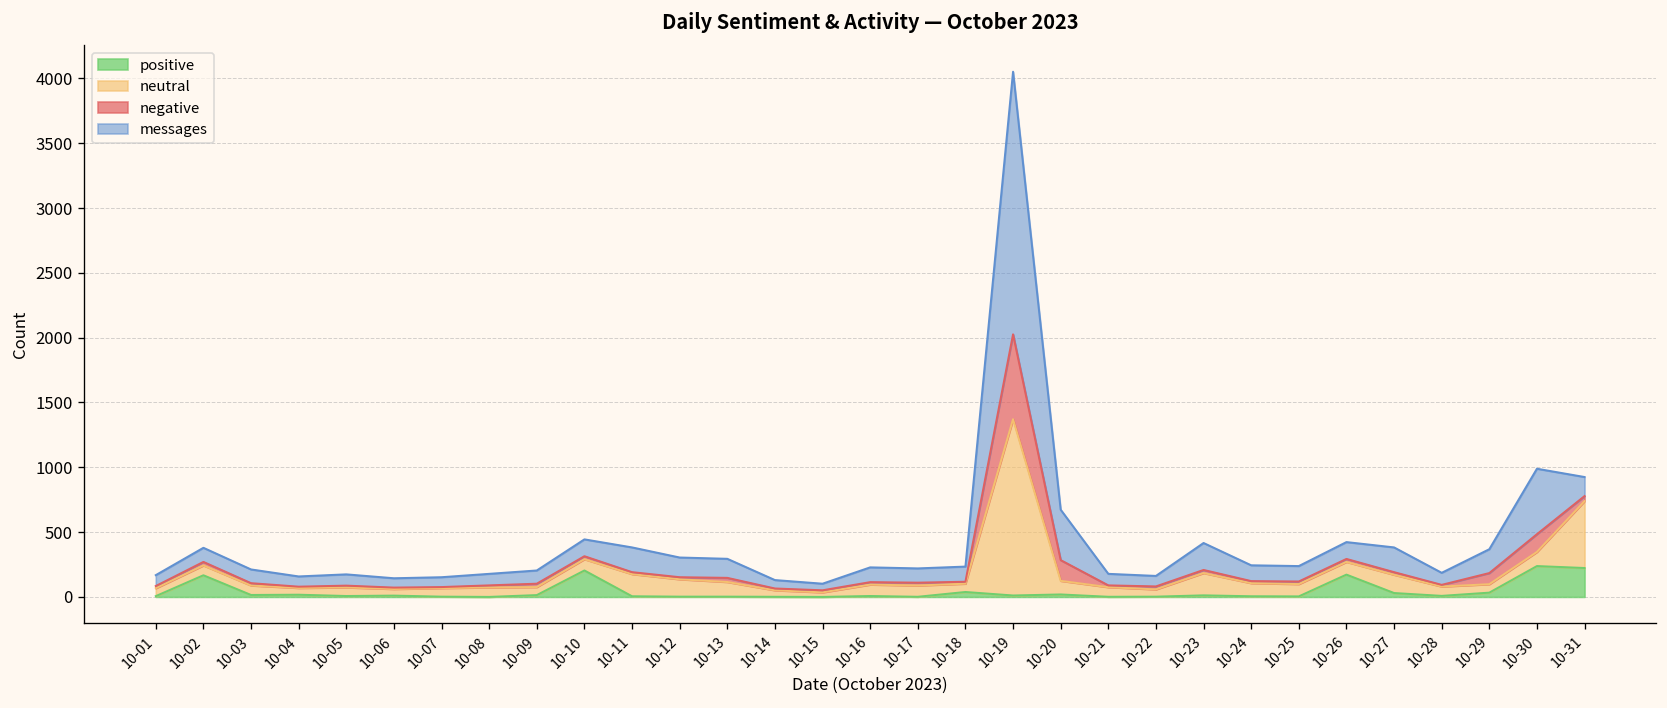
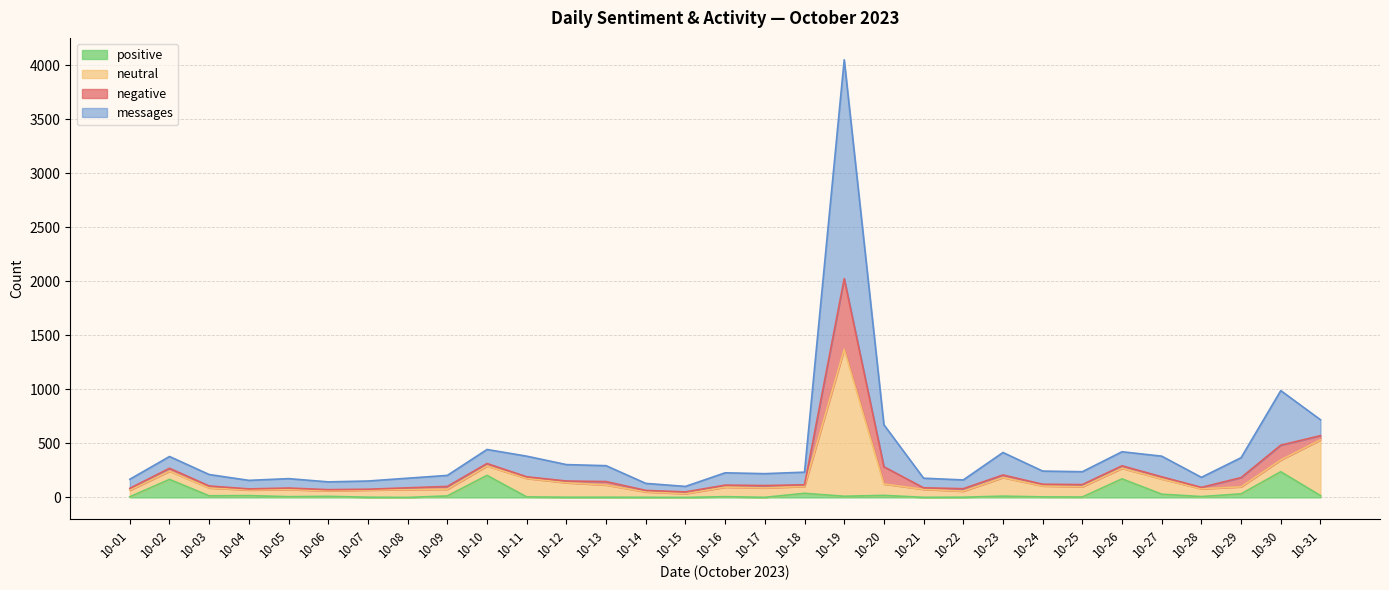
  {
    "positive": {
      "10-01": 10,
      "10-02": 170,
      "10-03": 20,
      "10-04": 20,
      "10-05": 10,
      "10-06": 10,
      "10-07": 0,
      "10-08": 0,
      "10-09": 10,
      "10-10": 200,
      "10-11": 10,
      "10-12": 0,
      "10-13": 0,
      "10-14": 0,
      "10-15": 0,
      "10-16": 10,
      "10-17": 0,
      "10-18": 40,
      "10-19": 10,
      "10-20": 20,
      "10-21": 0,
      "10-22": 0,
      "10-23": 10,
      "10-24": 10,
      "10-25": 0,
      "10-26": 170,
      "10-27": 30,
      "10-28": 10,
      "10-29": 30,
      "10-30": 240,
-     "10-31": 220
+     "10-31": 20
    },
    "neutral": {
      "10-02": 80,
      "10-09": 60,
      "10-13": 110,
      "10-19": 1360,
      "10-20": 110,
      "10-23": 170,
      "10-29": 70,
      "10-30": 110,
      "10-31": 520
    },
    "negative": {
      "10-02": 30,
      "10-09": 30,
      "10-13": 30,
      "10-19": 660,
      "10-20": 160,
      "10-23": 20,
      "10-29": 90,
      "10-30": 140,
      "10-31": 40
    },
    "messages": {
      "10-01": 80,
      "10-02": 110,
      "10-03": 110,
      "10-04": 80,
      "10-05": 90,
      "10-06": 70,
      "10-07": 80,
      "10-08": 90,
      "10-09": 100,
      "10-10": 130,
      "10-11": 190,
      "10-12": 150,
      "10-13": 150,
      "10-14": 70,
      "10-15": 50,
      "10-16": 110,
      "10-17": 110,
      "10-18": 120,
      "10-19": 2030,
      "10-20": 390,
      "10-21": 90,
      "10-22": 80,
      "10-23": 210,
      "10-24": 120,
      "10-25": 120,
      "10-26": 130,
      "10-27": 190,
      "10-28": 90,
      "10-29": 180,
      "10-30": 510,
      "10-31": 150
    }
  }
